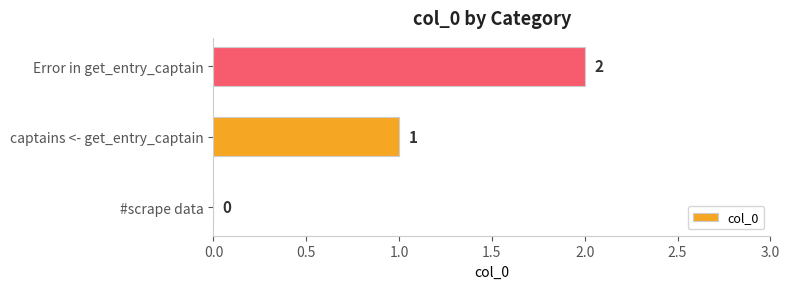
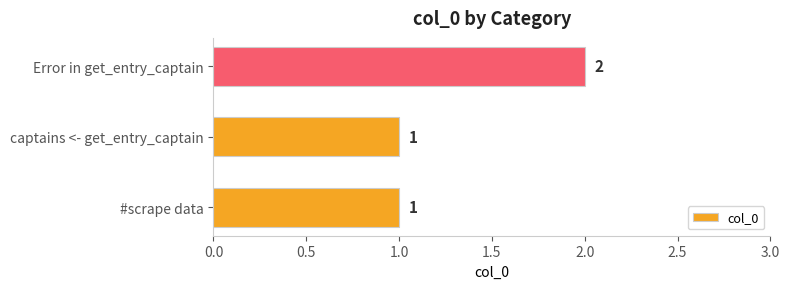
  {
    "Error in get_entry_captain": 2,
    "captains <- get_entry_captain": 1,
-   "#scrape data": 0
+   "#scrape data": 1
  }
